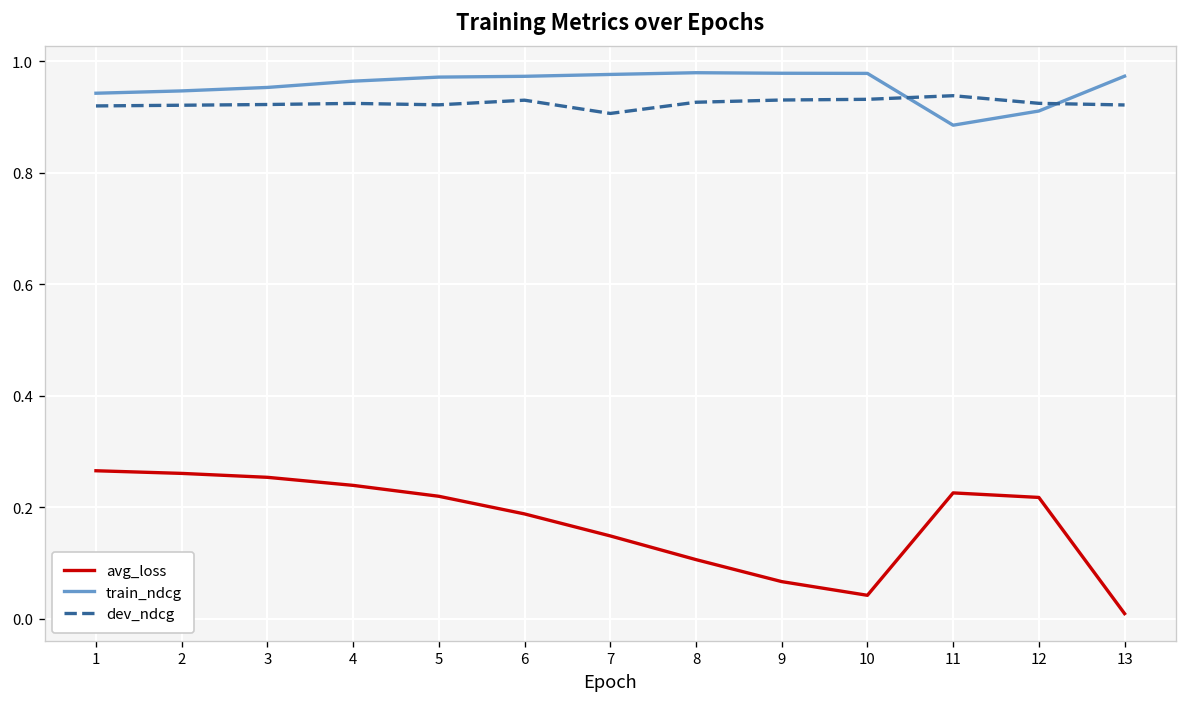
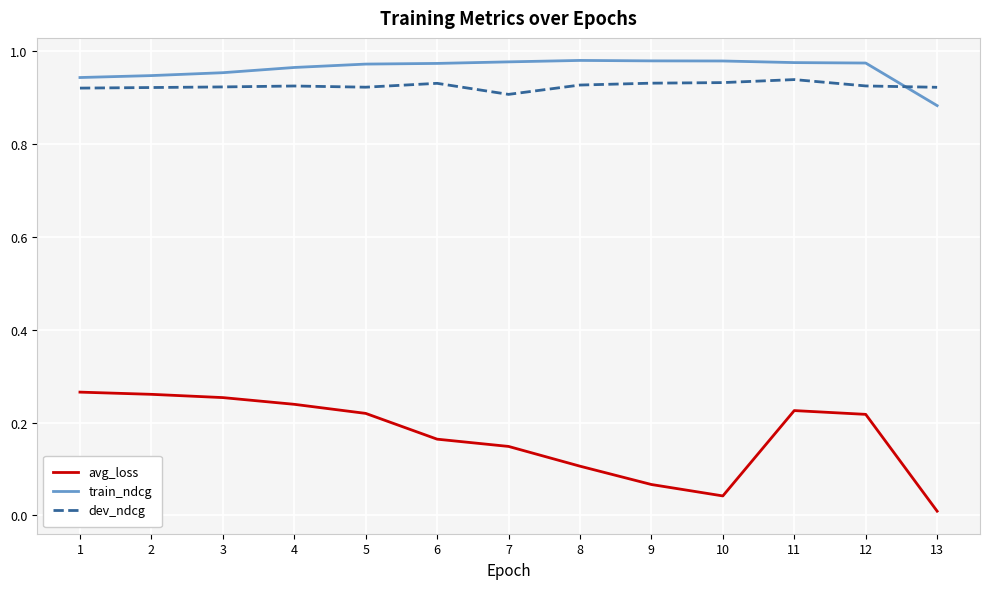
  {
    "avg_loss": {
      "1": 0.27,
      "2": 0.26,
      "3": 0.25,
      "4": 0.24,
      "5": 0.22,
-     "6": 0.19,
+     "6": 0.16,
      "7": 0.15,
      "8": 0.11,
      "9": 0.07,
      "10": 0.04,
      "11": 0.23,
      "12": 0.22,
      "13": 0.01
    },
    "train_ndcg": {
      "1": 0.94,
      "2": 0.95,
      "3": 0.95,
      "4": 0.96,
      "5": 0.97,
      "6": 0.97,
      "7": 0.98,
      "8": 0.98,
      "9": 0.98,
      "10": 0.98,
-     "11": 0.89,
-     "12": 0.91,
-     "13": 0.97
+     "11": 0.97,
+     "12": 0.97,
+     "13": 0.88
    },
    "dev_ndcg": {
      "1": 0.92,
      "2": 0.92,
      "3": 0.92,
      "4": 0.92,
      "5": 0.92,
      "6": 0.93,
      "7": 0.91,
      "8": 0.93,
      "9": 0.93,
      "10": 0.93,
      "11": 0.94,
      "12": 0.92,
      "13": 0.92
    }
  }
